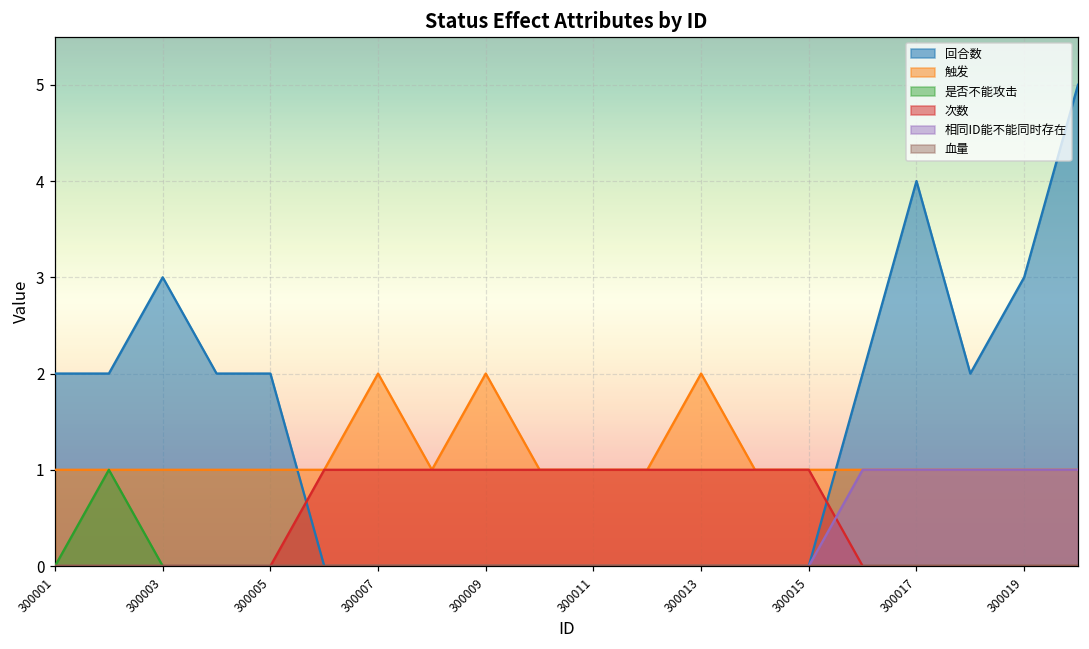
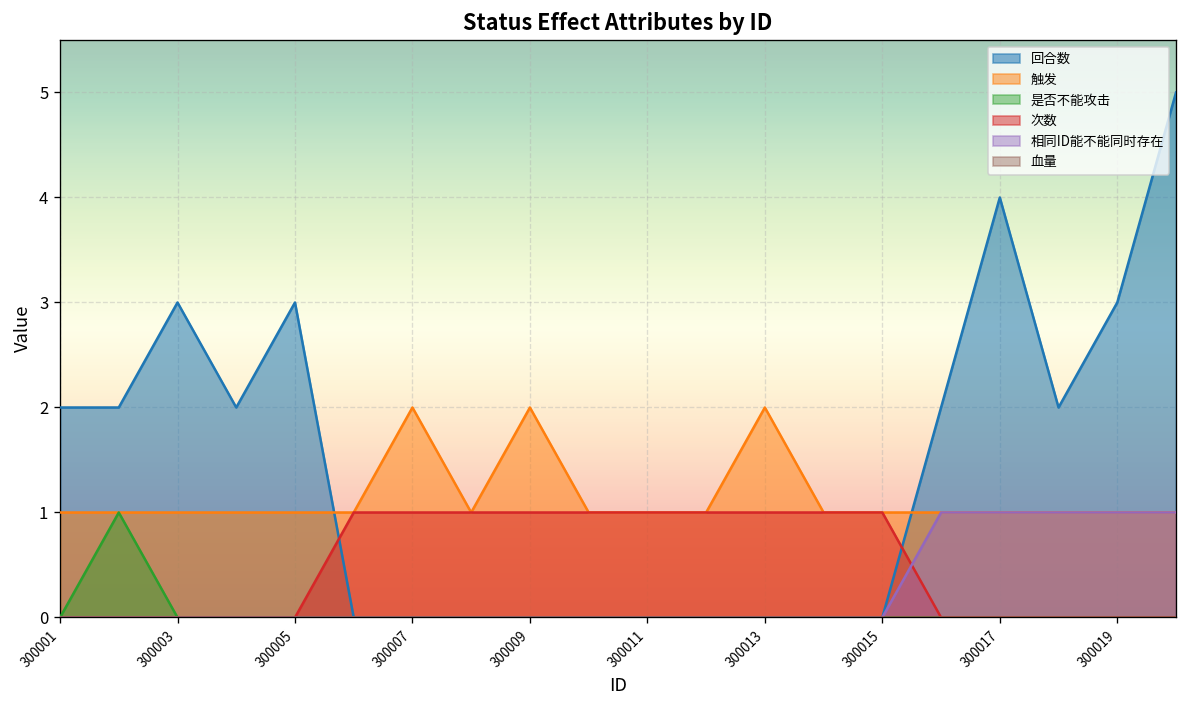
  {
    "回合数": {
      "300001": 2,
      "300003": 3,
-     "300005": 2,
+     "300005": 3,
      "300017": 4,
      "300019": 3
    },
    "触发": {
      "300001": 1,
      "300003": 1,
      "300005": 1,
      "300007": 2,
      "300009": 2,
      "300013": 2
    },
    "次数": {
      "300007": 1,
      "300009": 1,
      "300013": 1
    }
  }
